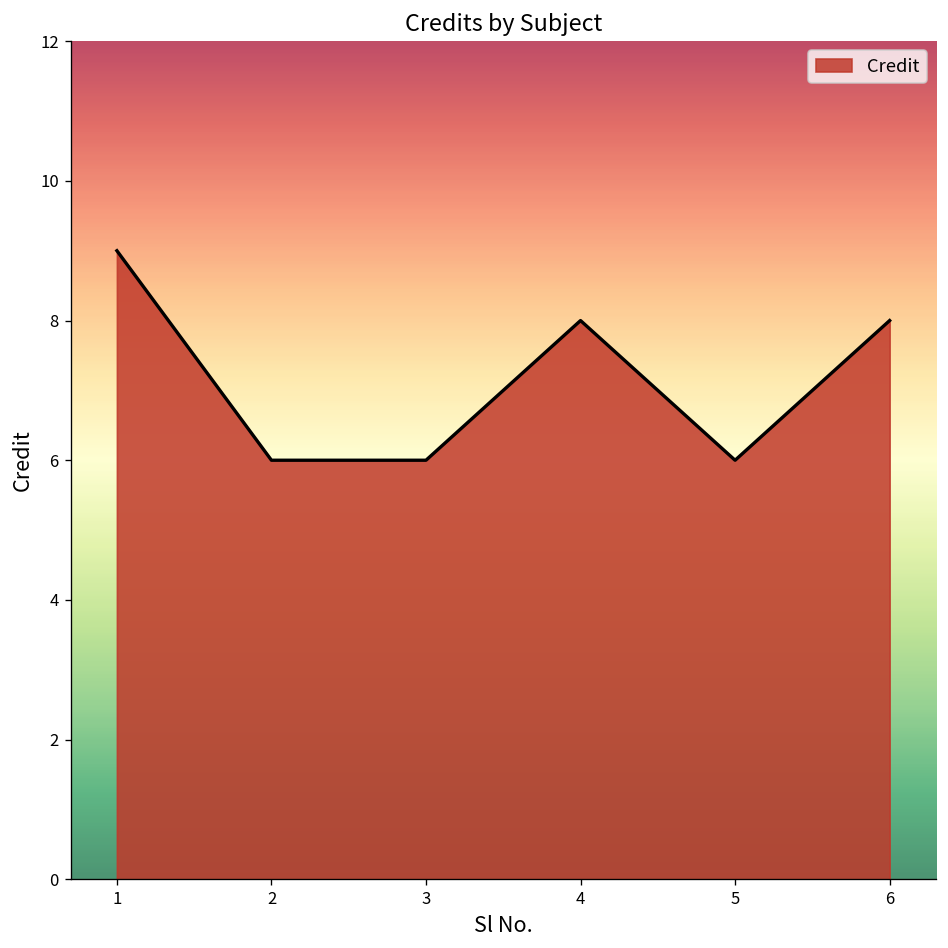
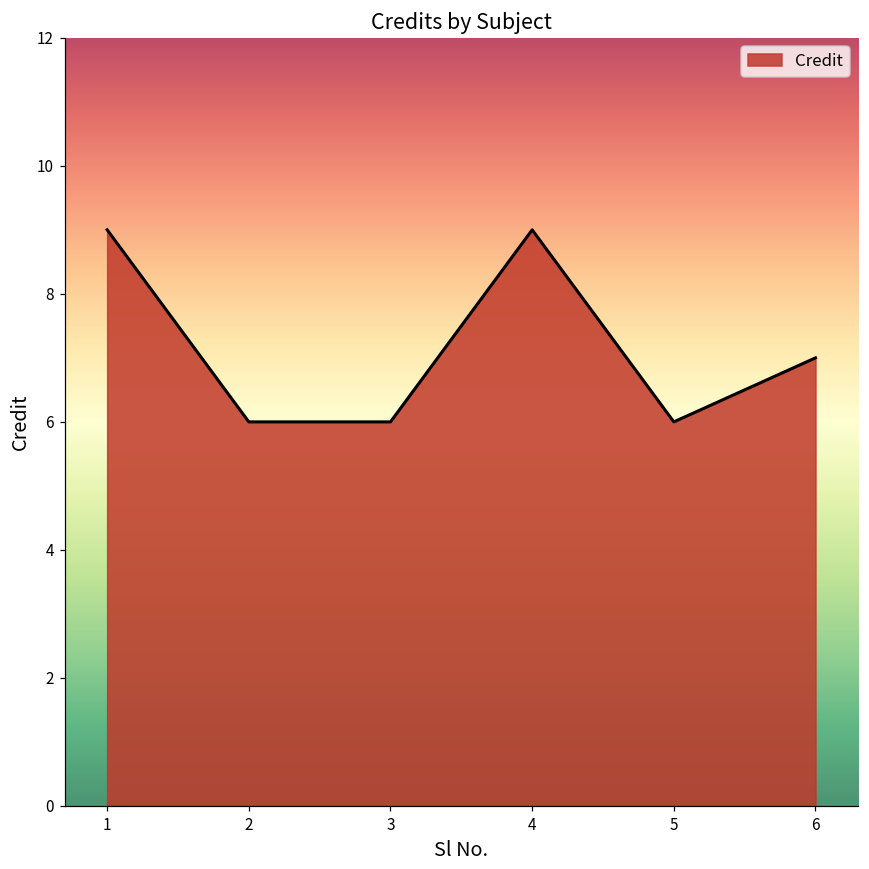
  {
    "1": 9,
    "2": 6,
    "3": 6,
-   "4": 8,
+   "4": 9,
    "5": 6,
-   "6": 8
+   "6": 7
  }
